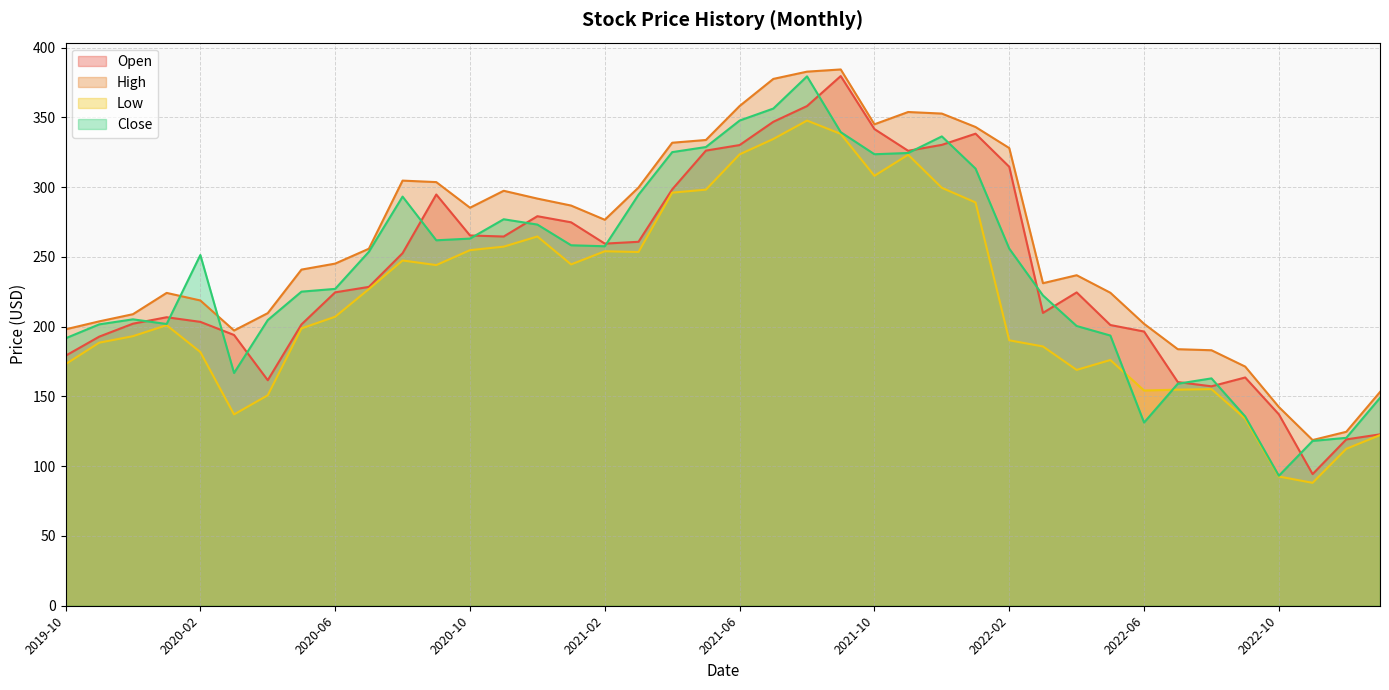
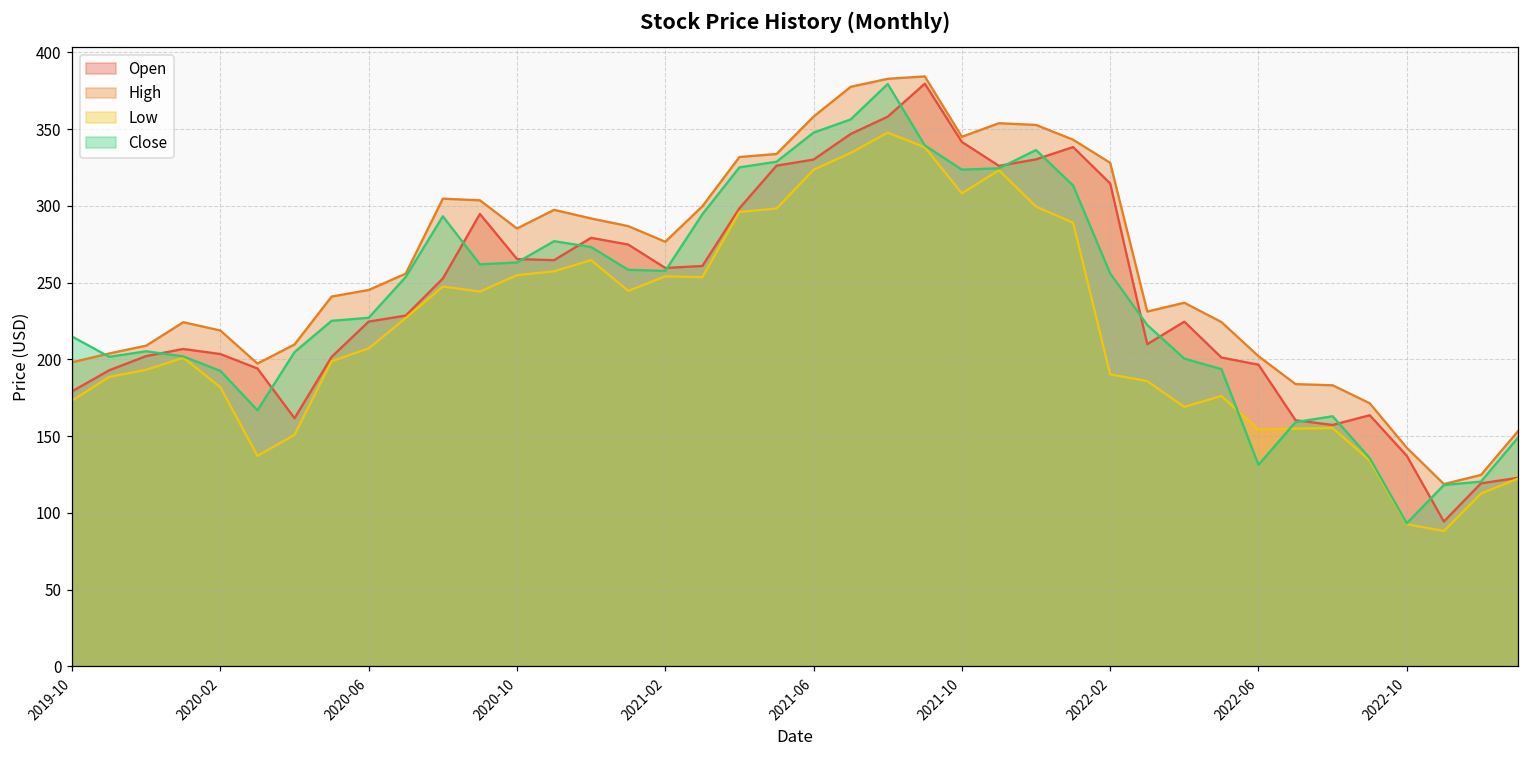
  {
    "Close": {
-     "2019-10": 192,
-     "2020-02": 251,
+     "2019-10": 215,
+     "2020-02": 192,
      "2020-06": 227,
      "2020-10": 263,
      "2021-02": 258,
      "2021-06": 348,
      "2021-10": 324,
      "2022-02": 256,
      "2022-06": 131
    }
  }
